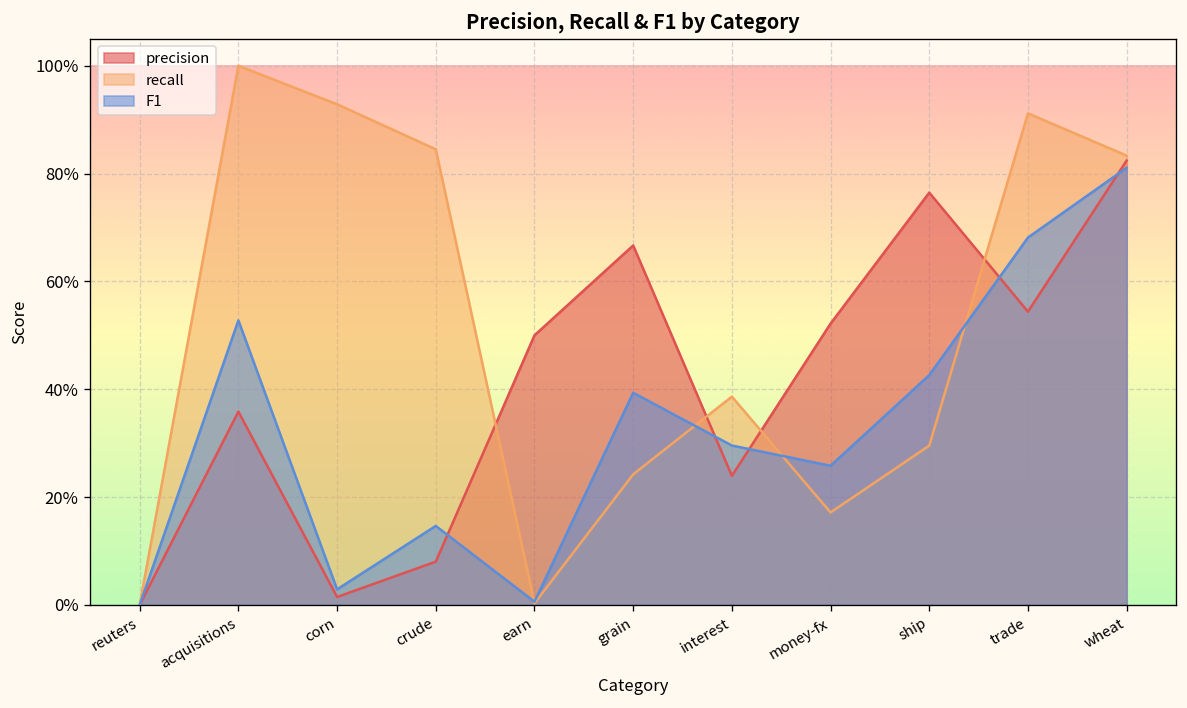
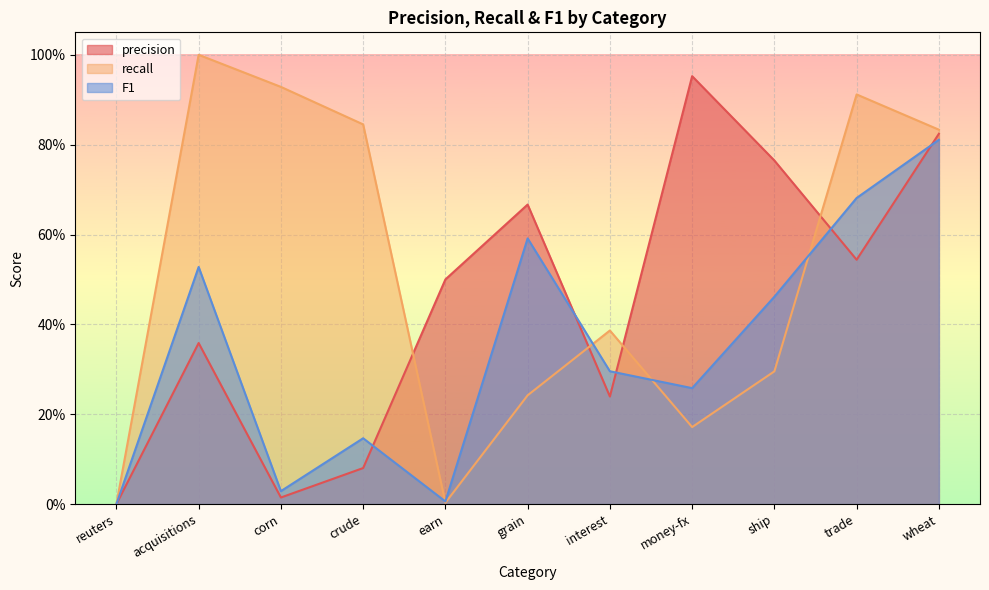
  {
    "precision": {
      "acquisitions": "36%",
      "corn": "1%",
      "crude": "8%",
      "earn": "50%",
      "grain": "67%",
      "interest": "24%",
-     "money-fx": "52%",
+     "money-fx": "95%",
      "ship": "76%",
      "trade": "54%",
      "wheat": "82%"
    },
    "recall": {
      "acquisitions": "100%",
      "corn": "93%",
      "crude": "85%",
      "grain": "24%",
      "interest": "39%",
      "money-fx": "17%",
      "ship": "30%",
      "trade": "91%",
      "wheat": "83%"
    },
    "F1": {
      "acquisitions": "53%",
      "corn": "3%",
      "crude": "15%",
-     "grain": "39%",
+     "grain": "59%",
      "interest": "30%",
      "money-fx": "26%",
-     "ship": "43%",
+     "ship": "46%",
      "trade": "68%",
      "wheat": "81%"
    }
  }
